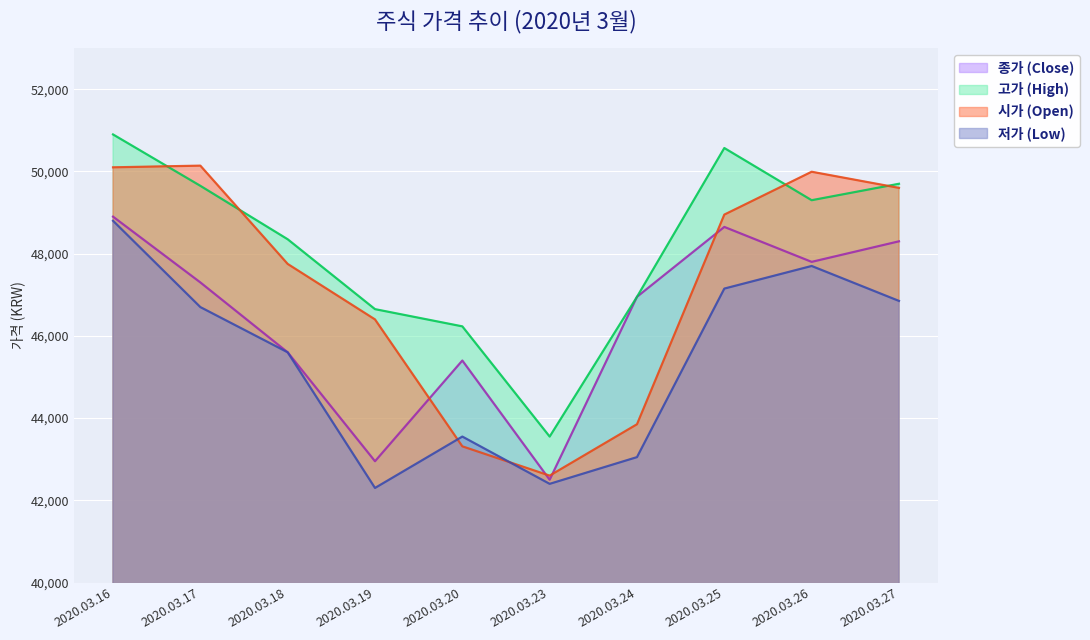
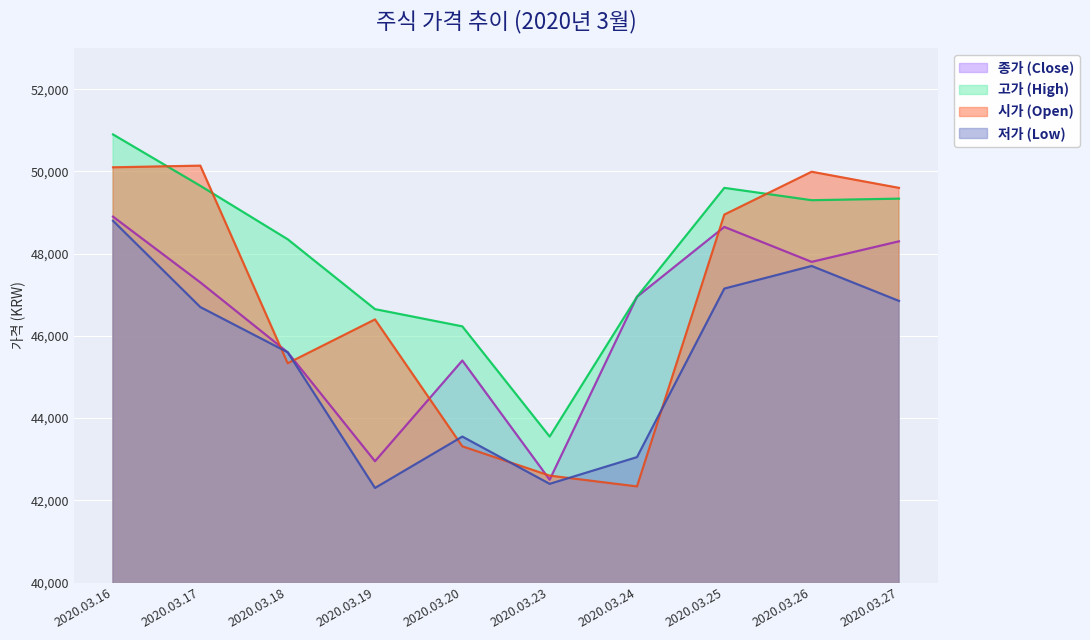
  {
    "고가 (High)": {
      "2020.03.16": "50,900",
      "2020.03.17": "49,700",
      "2020.03.18": "48,400",
      "2020.03.19": "46,700",
      "2020.03.20": "46,200",
      "2020.03.23": "43,600",
-     "2020.03.25": "50,600",
+     "2020.03.25": "49,600",
      "2020.03.26": "49,300",
-     "2020.03.27": "49,700"
+     "2020.03.27": "49,300"
    },
    "시가 (Open)": {
      "2020.03.16": "50,100",
      "2020.03.17": "50,100",
-     "2020.03.18": "47,800",
+     "2020.03.18": "45,300",
      "2020.03.19": "46,400",
      "2020.03.20": "43,300",
      "2020.03.23": "42,600",
-     "2020.03.24": "43,900",
+     "2020.03.24": "42,300",
      "2020.03.25": "49,000",
      "2020.03.26": "50,000",
      "2020.03.27": "49,600"
    }
  }
